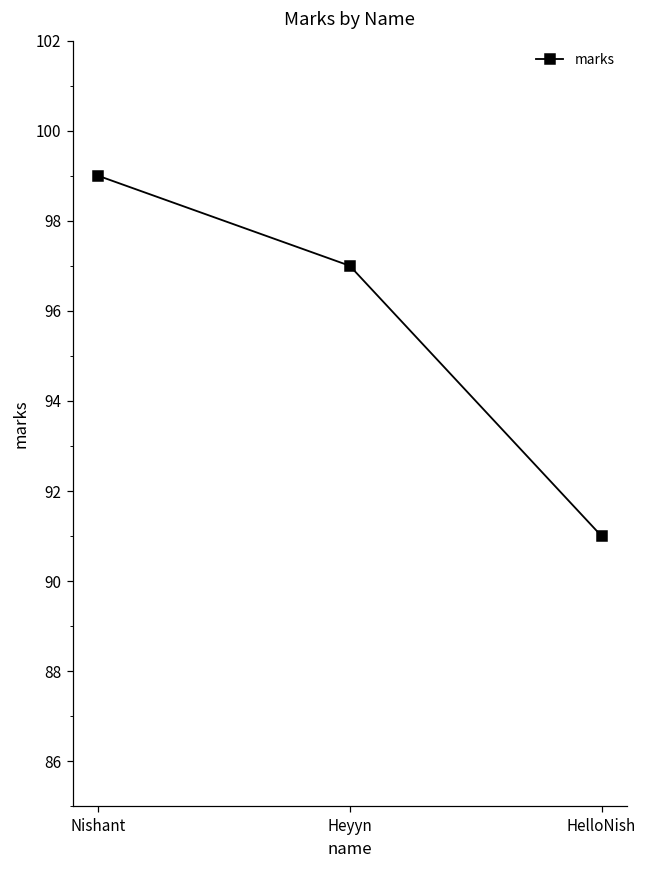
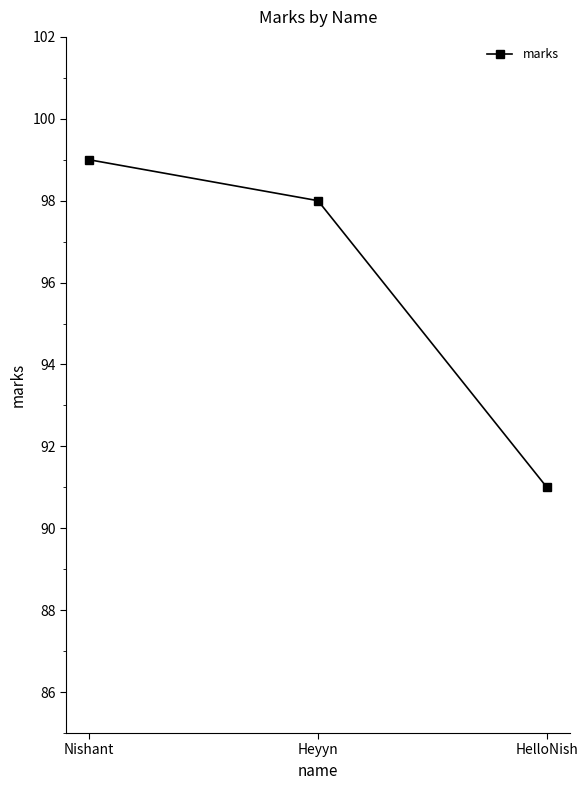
  {
    "Nishant": 99,
-   "Heyyn": 97,
+   "Heyyn": 98,
    "HelloNish": 91
  }
